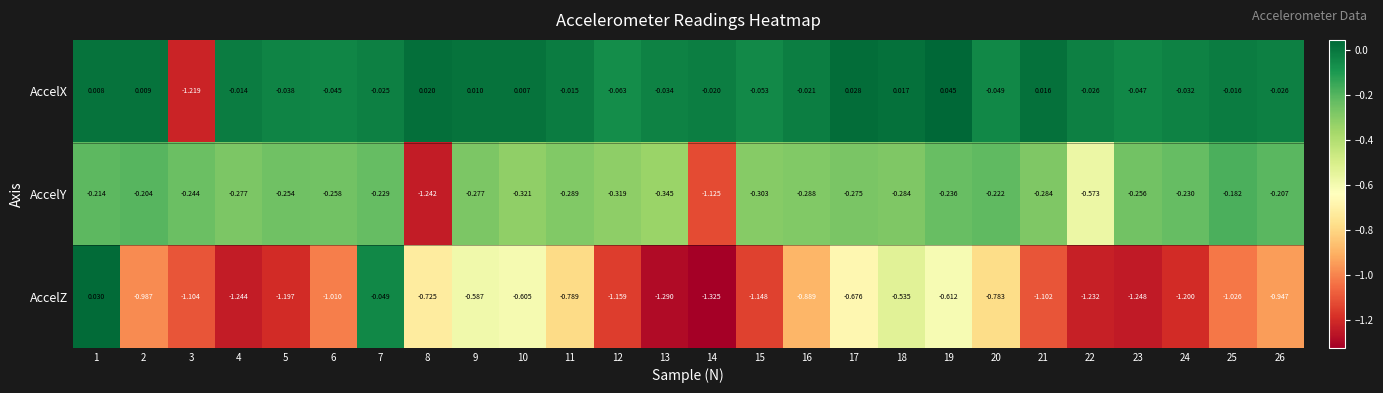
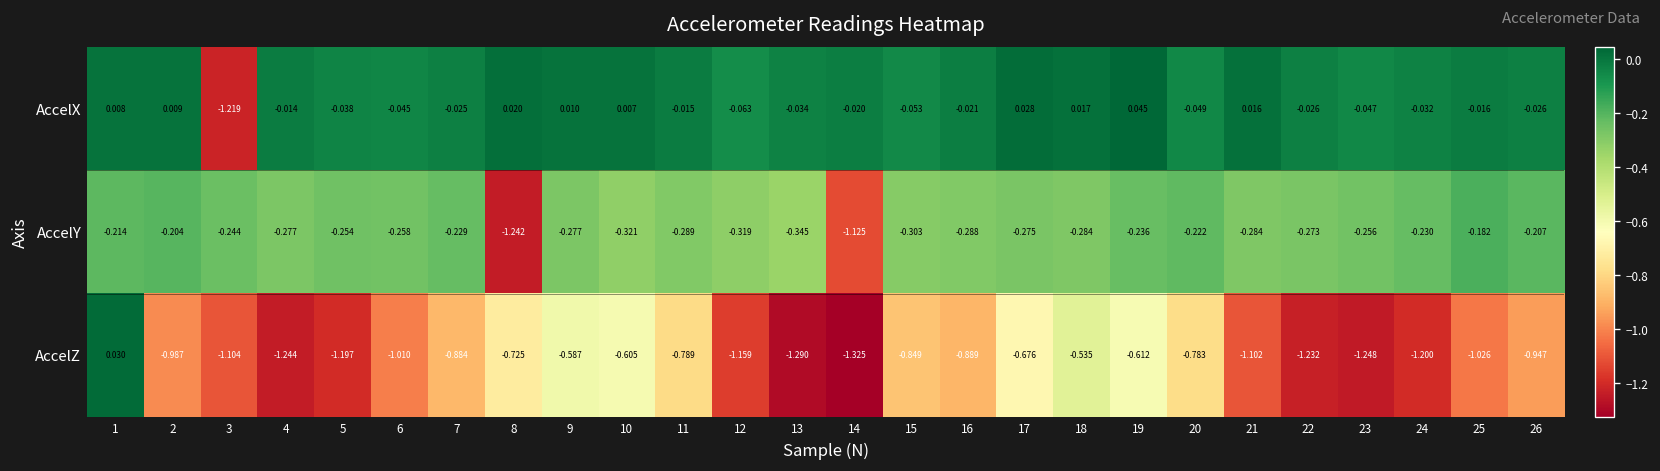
  {
    "AccelX": {
      "1": 0.008,
      "2": 0.009,
      "3": -1.219,
      "4": -0.014,
      "5": -0.038,
      "6": -0.045,
      "7": -0.025,
      "8": 0.020,
      "9": 0.010,
      "10": 0.007,
      "11": -0.015,
      "12": -0.063,
      "13": -0.034,
      "14": -0.020,
      "15": -0.053,
      "16": -0.021,
      "17": 0.028,
      "18": 0.017,
      "19": 0.045,
      "20": -0.049,
      "21": 0.016,
      "22": -0.026,
      "23": -0.047,
      "24": -0.032,
      "25": -0.016,
      "26": -0.026
    },
    "AccelY": {
      "1": -0.214,
      "2": -0.204,
      "3": -0.244,
      "4": -0.277,
      "5": -0.254,
      "6": -0.258,
      "7": -0.229,
      "8": -1.242,
      "9": -0.277,
      "10": -0.321,
      "11": -0.289,
      "12": -0.319,
      "13": -0.345,
      "14": -1.125,
      "15": -0.303,
      "16": -0.288,
      "17": -0.275,
      "18": -0.284,
      "19": -0.236,
      "20": -0.222,
      "21": -0.284,
-     "22": -0.573,
+     "22": -0.273,
      "23": -0.256,
      "24": -0.230,
      "25": -0.182,
      "26": -0.207
    },
    "AccelZ": {
      "1": 0.030,
      "2": -0.987,
      "3": -1.104,
      "4": -1.244,
      "5": -1.197,
      "6": -1.010,
-     "7": -0.049,
+     "7": -0.884,
      "8": -0.725,
      "9": -0.587,
      "10": -0.605,
      "11": -0.789,
      "12": -1.159,
      "13": -1.290,
      "14": -1.325,
-     "15": -1.148,
+     "15": -0.849,
      "16": -0.889,
      "17": -0.676,
      "18": -0.535,
      "19": -0.612,
      "20": -0.783,
      "21": -1.102,
      "22": -1.232,
      "23": -1.248,
      "24": -1.200,
      "25": -1.026,
      "26": -0.947
    }
  }
